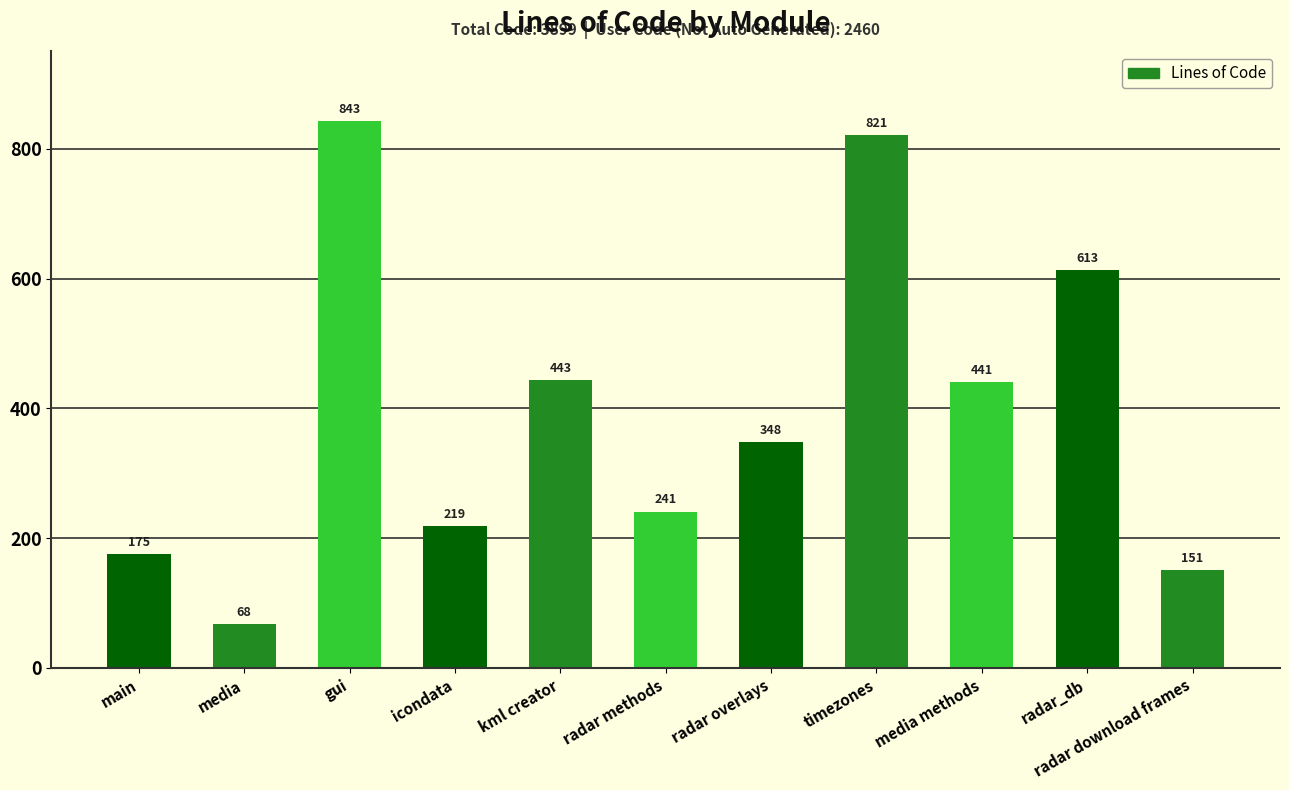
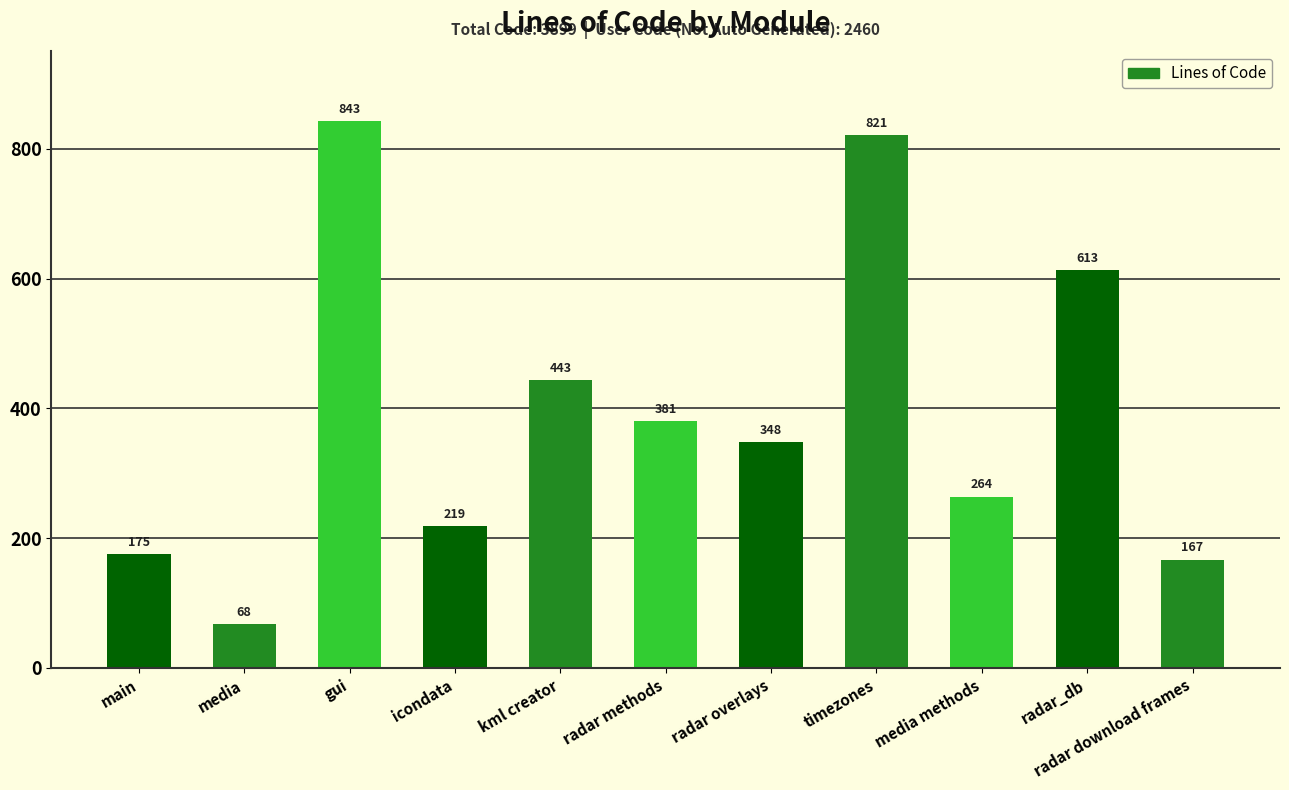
  {
    "main": 175,
    "media": 68,
    "gui": 843,
    "icondata": 219,
    "kml creator": 443,
-   "radar methods": 241,
+   "radar methods": 381,
    "radar overlays": 348,
    "timezones": 821,
-   "media methods": 441,
+   "media methods": 264,
    "radar_db": 613,
-   "radar download frames": 151
+   "radar download frames": 167
  }
